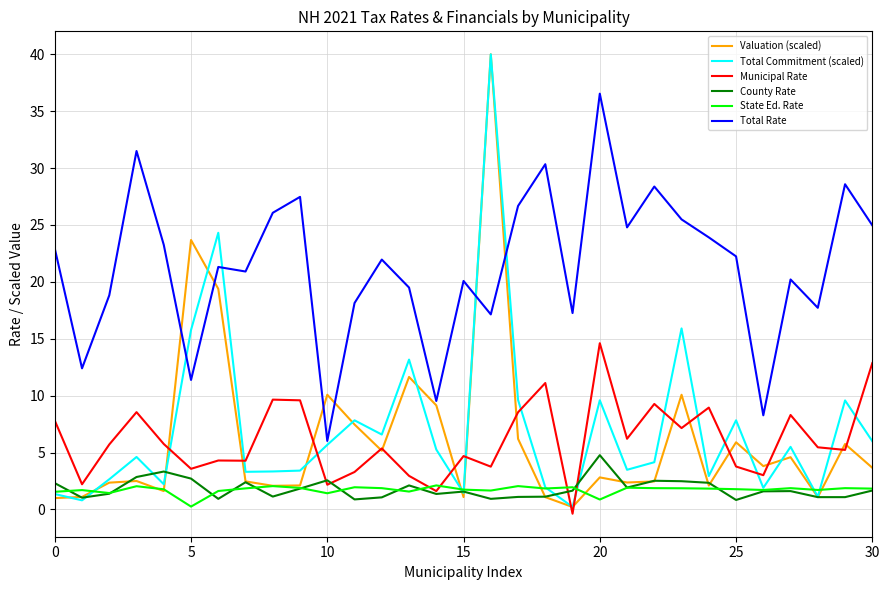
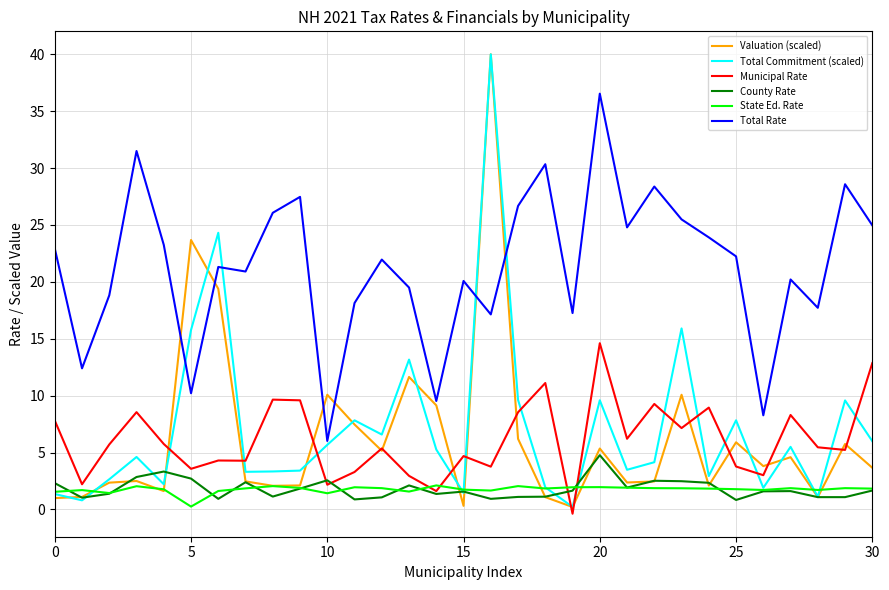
  {
    "Valuation (scaled)": {
      "0": 1.0,
      "5": 23.7,
      "10": 10.1,
-     "15": 1.1,
-     "20": 2.8,
+     "15": 0.3,
+     "20": 5.4,
      "25": 5.9,
      "30": 3.7
    },
    "Total Commitment (scaled)": {
      "5": 15.8,
      "10": 5.7,
      "20": 9.6,
      "25": 7.8,
      "30": 6.0
    },
    "Municipal Rate": {
      "0": 7.8,
      "5": 3.6,
      "10": 2.2,
      "15": 4.7,
      "20": 14.6,
      "25": 3.8,
      "30": 12.9
    },
    "County Rate": {
      "0": 2.3,
      "5": 2.7,
      "10": 2.6,
      "20": 4.8,
      "25": 0.8
    },
    "State Ed. Rate": {
      "5": 0.3,
      "10": 1.4,
-     "20": 0.9,
+     "20": 2.0,
      "25": 1.8
    },
    "Total Rate": {
      "0": 22.9,
-     "5": 11.4,
+     "5": 10.2,
      "10": 6.0,
      "15": 20.1,
      "20": 36.5,
      "25": 22.2,
      "30": 25.0
    }
  }
